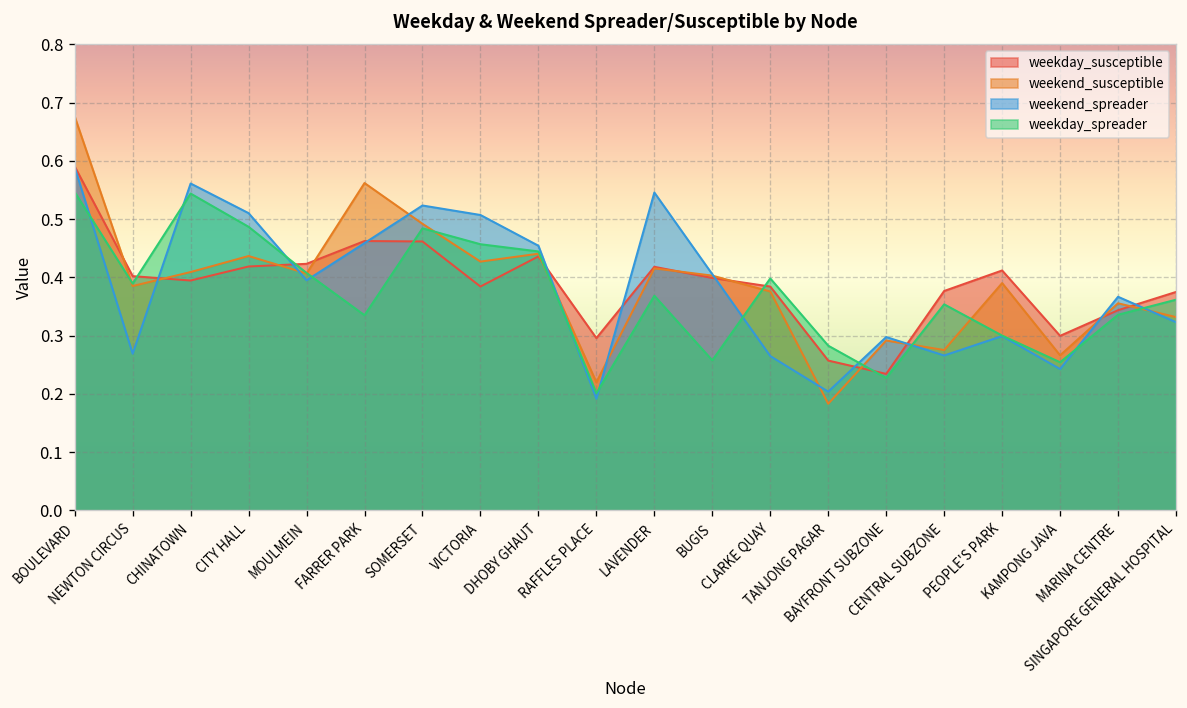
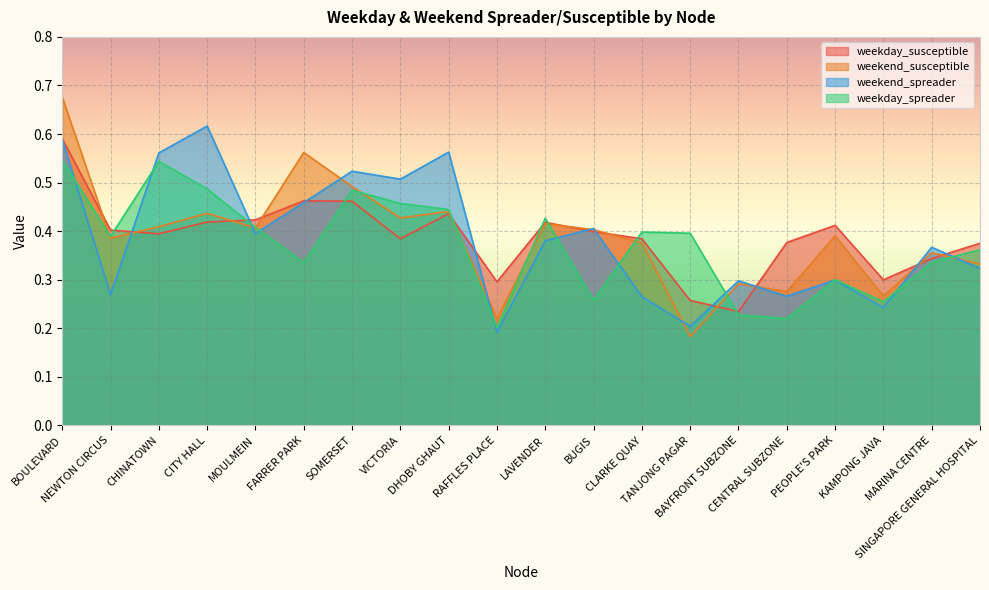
  {
    "weekend_spreader": {
      "NEWTON CIRCUS": 0.27,
      "CHINATOWN": 0.56,
-     "CITY HALL": 0.51,
+     "CITY HALL": 0.62,
      "MOULMEIN": 0.39,
      "SOMERSET": 0.52,
      "VICTORIA": 0.51,
-     "DHOBY GHAUT": 0.45,
+     "DHOBY GHAUT": 0.56,
      "RAFFLES PLACE": 0.19,
-     "LAVENDER": 0.55,
+     "LAVENDER": 0.38,
      "CLARKE QUAY": 0.26,
      "TANJONG PAGAR": 0.20,
      "BAYFRONT SUBZONE": 0.30,
      "CENTRAL SUBZONE": 0.27,
      "KAMPONG JAVA": 0.24,
      "MARINA CENTRE": 0.37,
      "SINGAPORE GENERAL HOSPITAL": 0.32
    },
    "weekday_spreader": {
      "BOULEVARD": 0.55,
      "CHINATOWN": 0.54,
      "CITY HALL": 0.49,
      "FARRER PARK": 0.34,
      "SOMERSET": 0.48,
      "VICTORIA": 0.46,
      "RAFFLES PLACE": 0.20,
-     "LAVENDER": 0.37,
+     "LAVENDER": 0.43,
      "BUGIS": 0.26,
      "CLARKE QUAY": 0.40,
-     "TANJONG PAGAR": 0.28,
+     "TANJONG PAGAR": 0.40,
      "BAYFRONT SUBZONE": 0.23,
-     "CENTRAL SUBZONE": 0.35,
+     "CENTRAL SUBZONE": 0.22,
      "KAMPONG JAVA": 0.25,
      "MARINA CENTRE": 0.34,
      "SINGAPORE GENERAL HOSPITAL": 0.36
    }
  }
